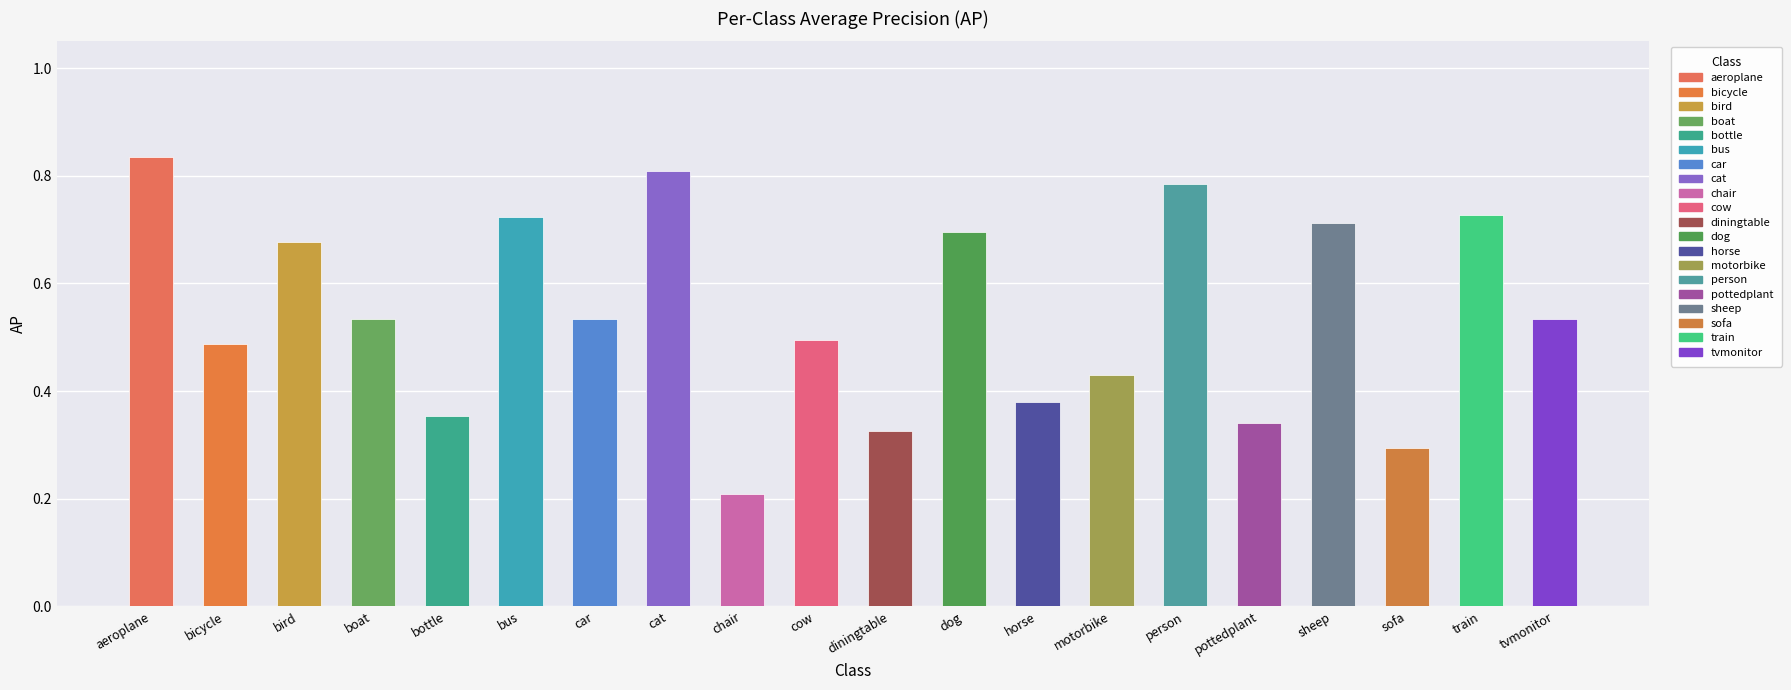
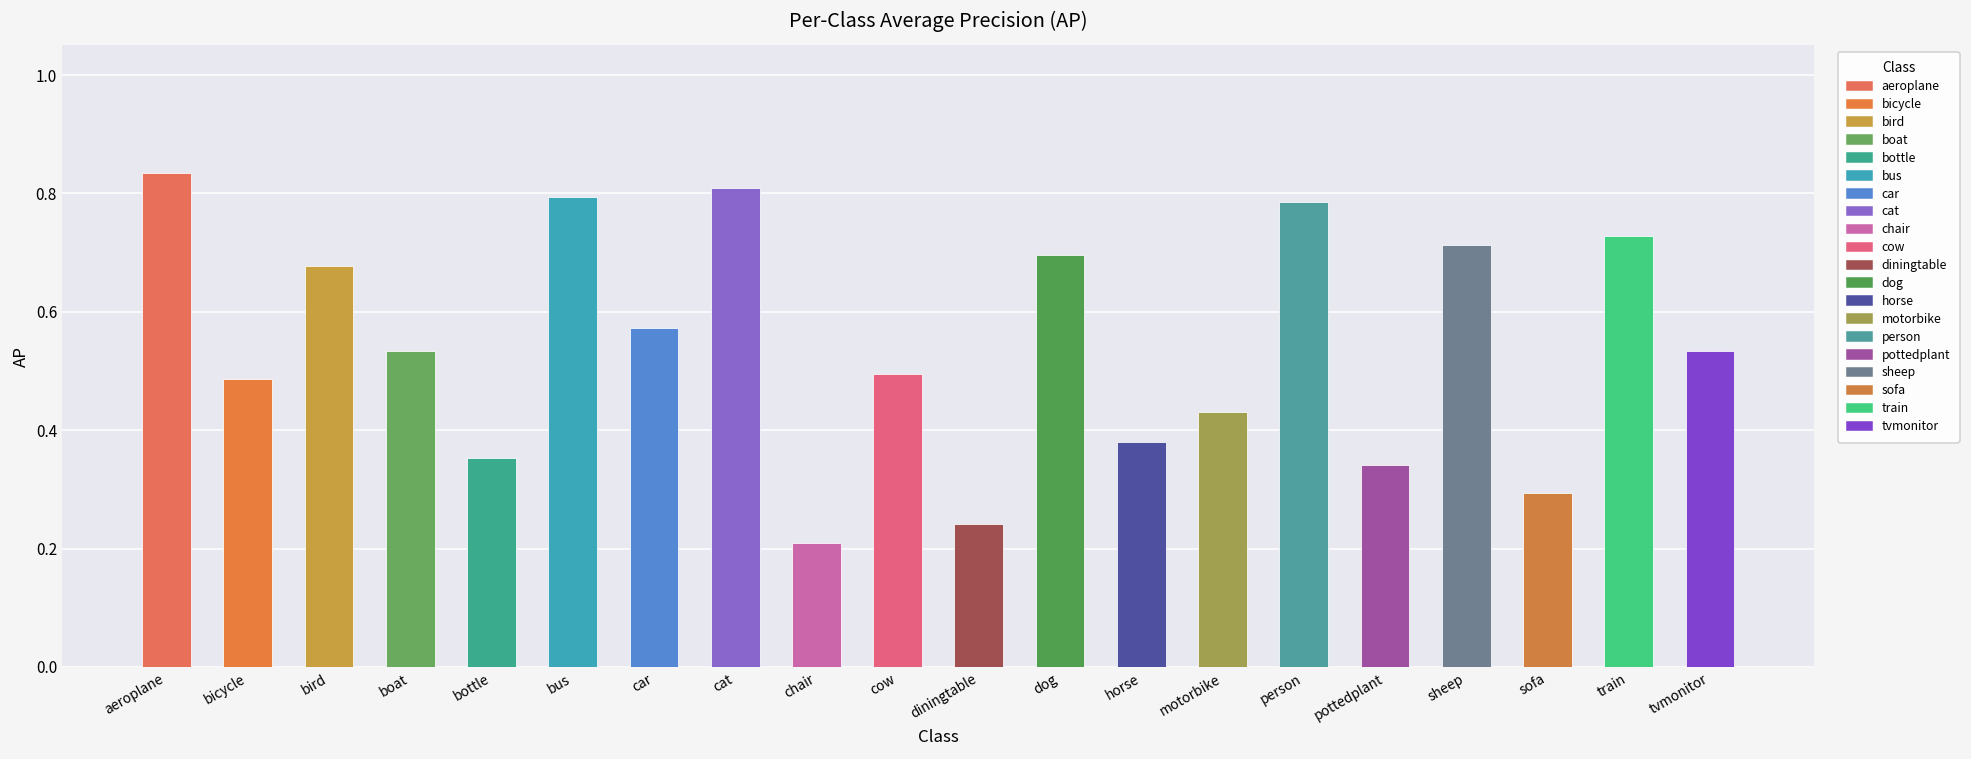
  {
    "aeroplane": 0.83,
    "bicycle": 0.49,
    "bird": 0.68,
    "boat": 0.53,
    "bottle": 0.35,
-   "bus": 0.72,
-   "car": 0.53,
+   "bus": 0.79,
+   "car": 0.57,
    "cat": 0.81,
    "chair": 0.21,
    "cow": 0.50,
-   "diningtable": 0.33,
+   "diningtable": 0.24,
    "dog": 0.70,
    "horse": 0.38,
    "motorbike": 0.43,
    "person": 0.79,
    "pottedplant": 0.34,
    "sheep": 0.71,
    "sofa": 0.29,
    "train": 0.73,
    "tvmonitor": 0.53
  }
